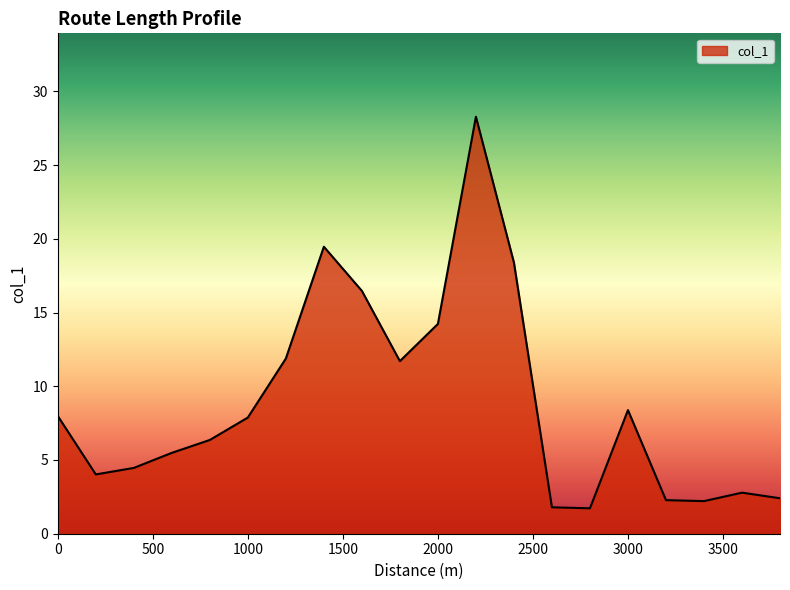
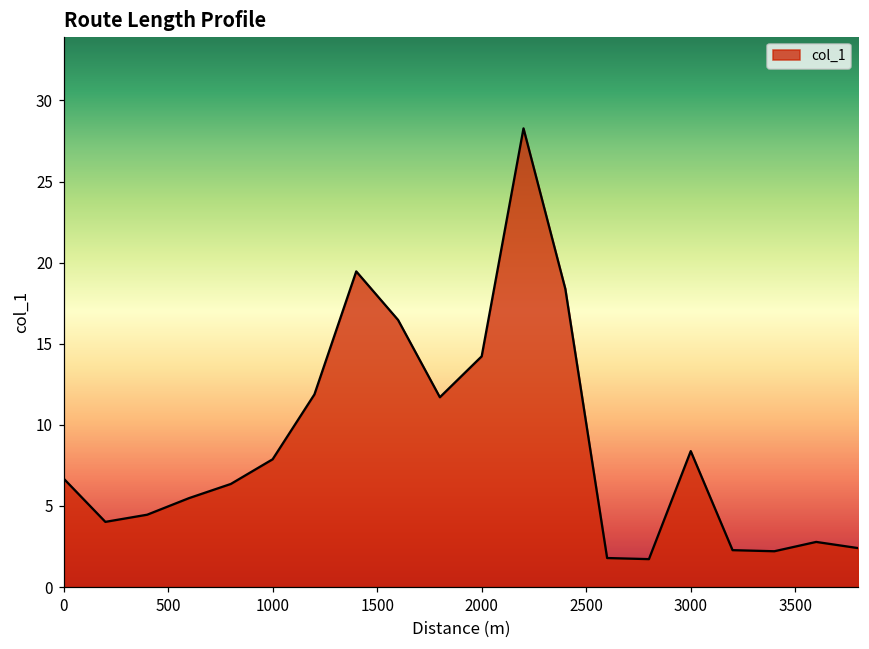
  {
-   "0": 8.0,
+   "0": 6.7,
    "1000": 7.9,
    "2000": 14.2,
    "3000": 8.4
  }
